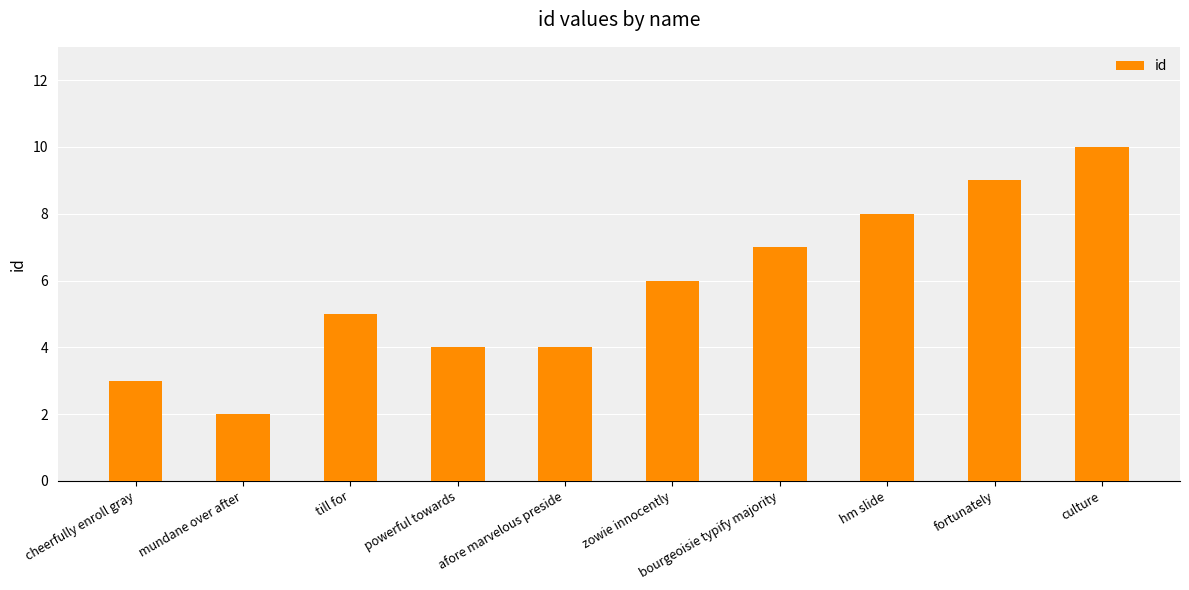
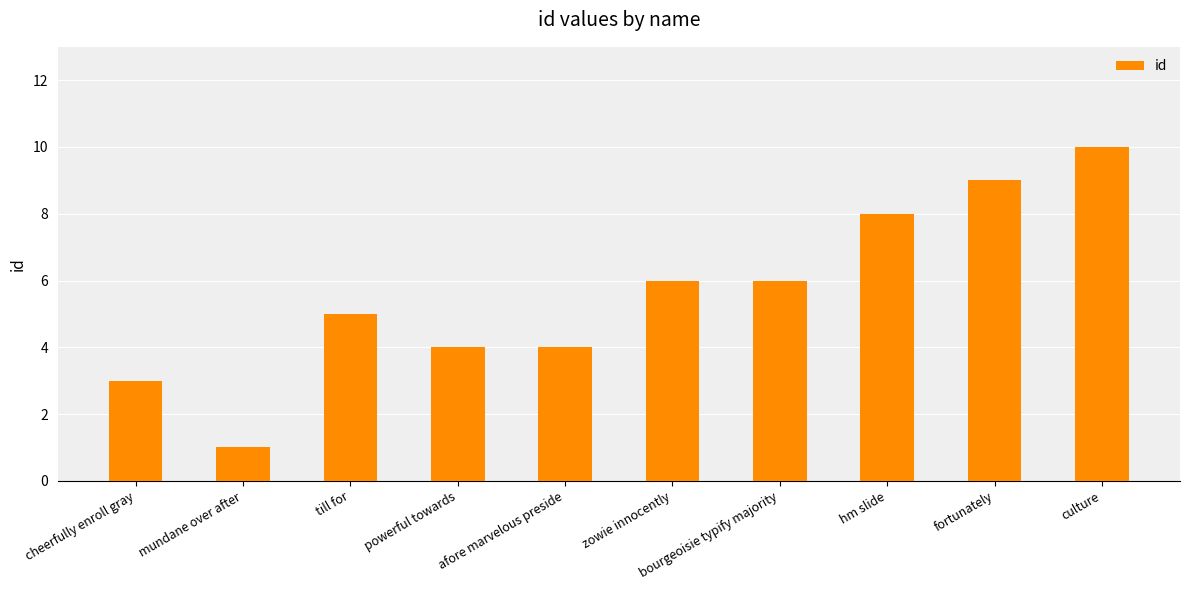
  {
    "cheerfully enroll gray": 3,
-   "mundane over after": 2,
+   "mundane over after": 1,
    "till for": 5,
    "powerful towards": 4,
    "afore marvelous preside": 4,
    "zowie innocently": 6,
-   "bourgeoisie typify majority": 7,
+   "bourgeoisie typify majority": 6,
    "hm slide": 8,
    "fortunately": 9,
    "culture": 10
  }
